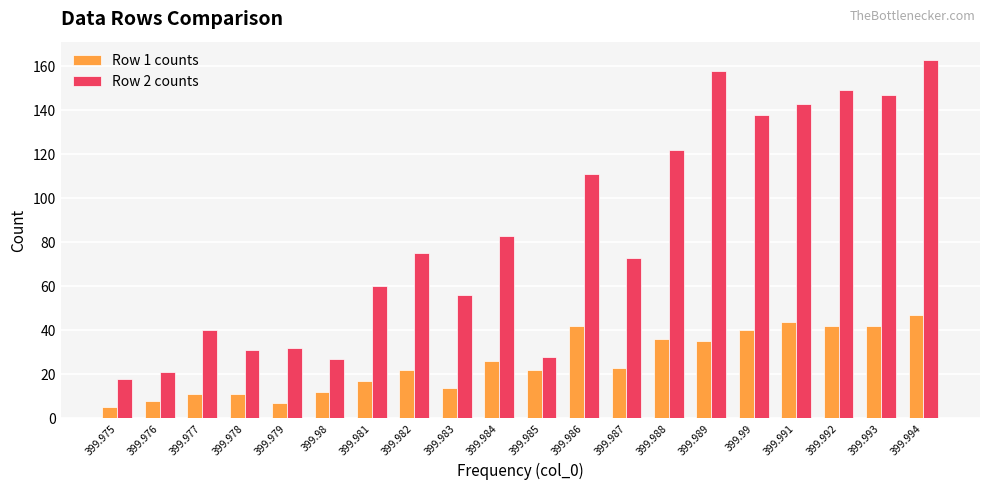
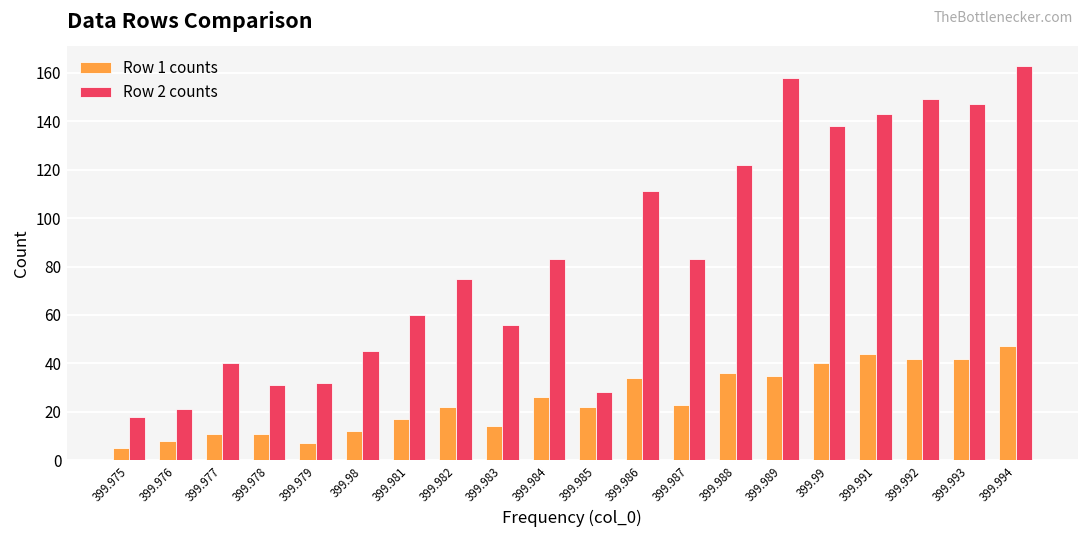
  {
    "Row 1 counts": {
      "399.975": 5,
      "399.976": 8,
      "399.977": 11,
      "399.978": 11,
      "399.979": 7,
      "399.98": 12,
      "399.981": 17,
      "399.982": 22,
      "399.983": 14,
      "399.984": 26,
      "399.985": 22,
-     "399.986": 42,
+     "399.986": 34,
      "399.987": 23,
      "399.988": 36,
      "399.989": 35,
      "399.99": 40,
      "399.991": 44,
      "399.992": 42,
      "399.993": 42,
      "399.994": 47
    },
    "Row 2 counts": {
      "399.975": 18,
      "399.976": 21,
      "399.977": 40,
      "399.978": 31,
      "399.979": 32,
-     "399.98": 27,
+     "399.98": 45,
      "399.981": 60,
      "399.982": 75,
      "399.983": 56,
      "399.984": 83,
      "399.985": 28,
      "399.986": 111,
-     "399.987": 73,
+     "399.987": 83,
      "399.988": 122,
      "399.989": 158,
      "399.99": 138,
      "399.991": 143,
      "399.992": 149,
      "399.993": 147,
      "399.994": 163
    }
  }
